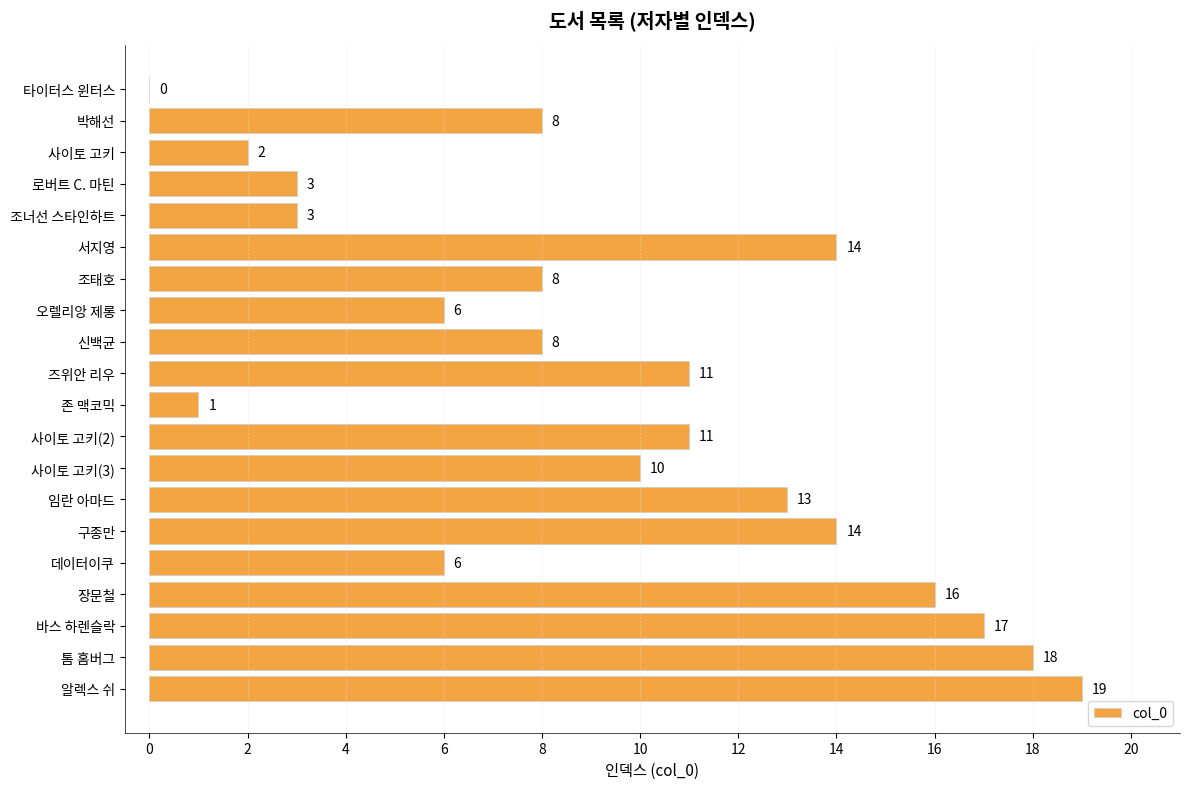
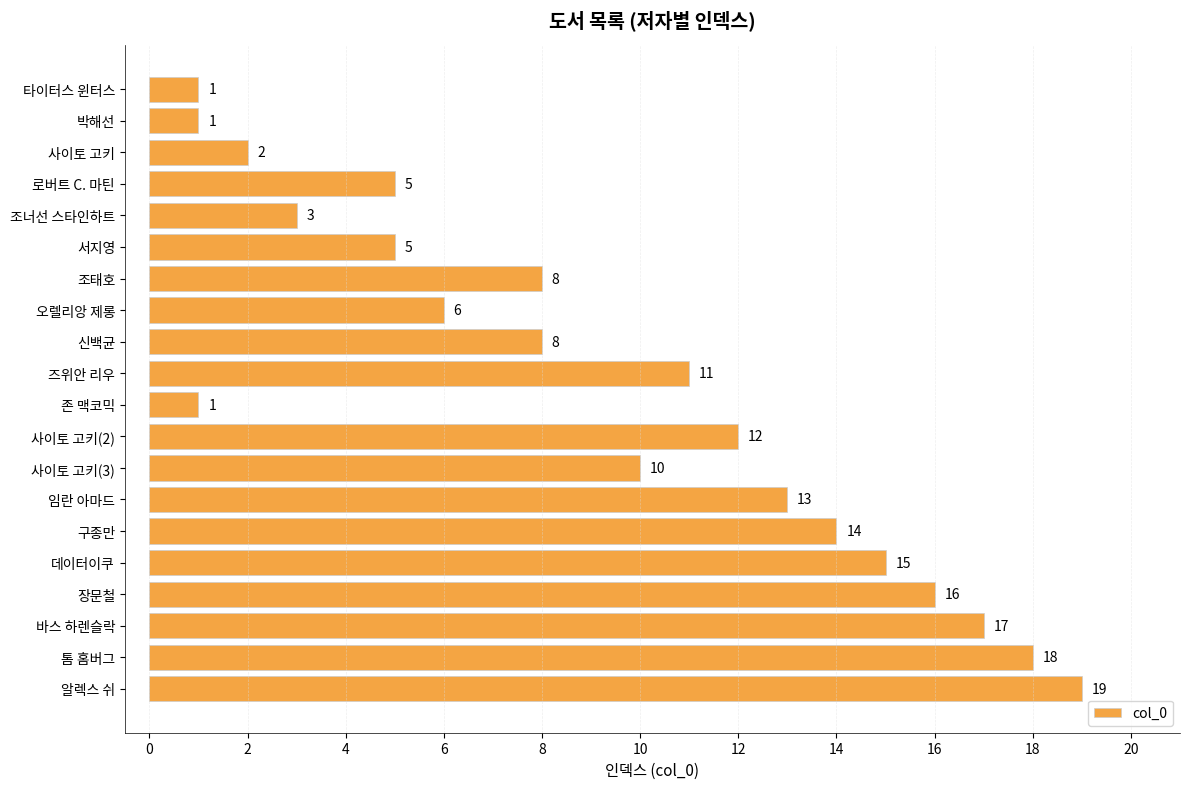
  {
-   "타이터스 윈터스": 0,
-   "박해선": 8,
+   "타이터스 윈터스": 1,
+   "박해선": 1,
    "사이토 고키": 2,
-   "로버트 C. 마틴": 3,
+   "로버트 C. 마틴": 5,
    "조너선 스타인하트": 3,
-   "서지영": 14,
+   "서지영": 5,
    "조태호": 8,
    "오렐리앙 제롱": 6,
    "신백균": 8,
    "즈위안 리우": 11,
    "존 맥코믹": 1,
-   "사이토 고키(2)": 11,
+   "사이토 고키(2)": 12,
    "사이토 고키(3)": 10,
    "임란 아마드": 13,
    "구종만": 14,
-   "데이터이쿠": 6,
+   "데이터이쿠": 15,
    "장문철": 16,
    "바스 하렌슬락": 17,
    "톰 홈버그": 18,
    "알렉스 쉬": 19
  }
